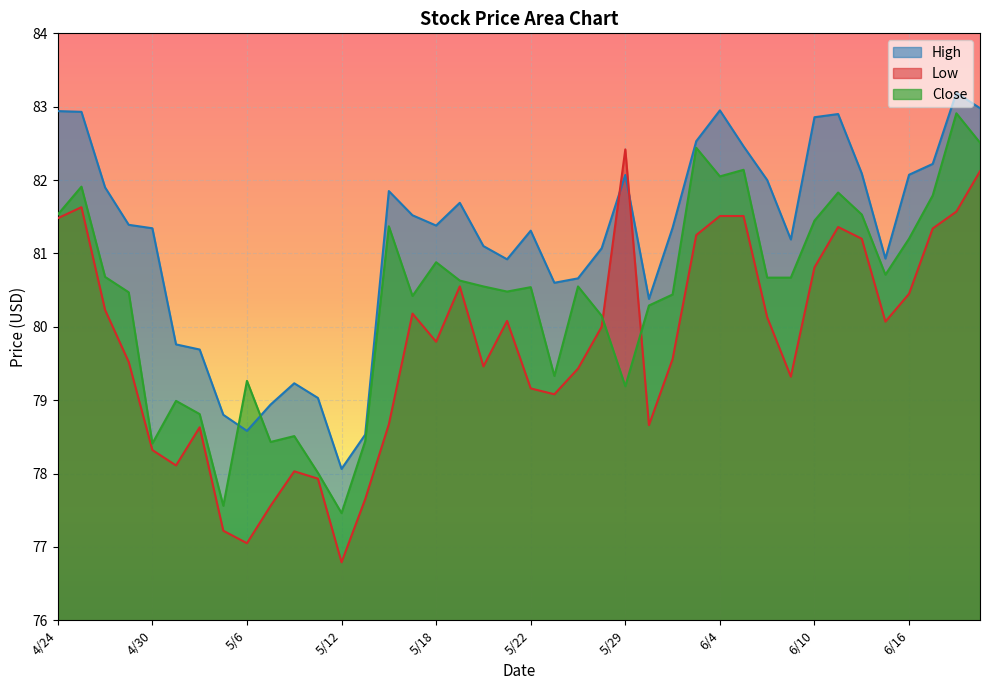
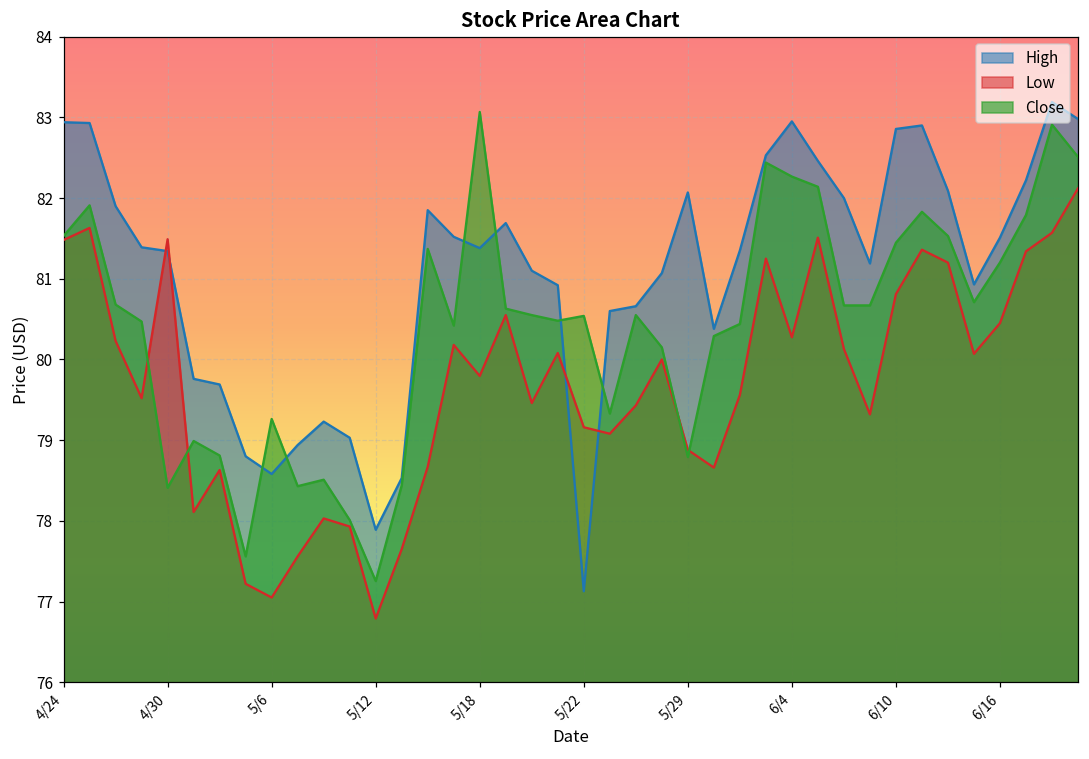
  {
    "High": {
      "4/24": 82.9,
      "4/30": 81.3,
      "5/6": 78.6,
-     "5/12": 78.1,
+     "5/12": 77.9,
      "5/18": 81.4,
-     "5/22": 81.3,
+     "5/22": 77.1,
      "5/29": 82.1,
      "6/4": 82.9,
      "6/10": 82.9,
-     "6/16": 82.1
+     "6/16": 81.5
    },
    "Low": {
      "4/24": 81.5,
-     "4/30": 78.3,
+     "4/30": 81.5,
      "5/6": 77.1,
      "5/12": 76.8,
      "5/18": 79.8,
      "5/22": 79.2,
-     "5/29": 82.4,
-     "6/4": 81.5,
+     "5/29": 78.9,
+     "6/4": 80.3,
      "6/10": 80.8,
      "6/16": 80.4
    },
    "Close": {
      "4/24": 81.5,
      "4/30": 78.4,
      "5/6": 79.3,
-     "5/12": 77.5,
-     "5/18": 80.9,
+     "5/12": 77.3,
+     "5/18": 83.1,
      "5/22": 80.5,
-     "5/29": 79.2,
-     "6/4": 82.1,
+     "5/29": 78.8,
+     "6/4": 82.3,
      "6/10": 81.4,
      "6/16": 81.2
    }
  }
